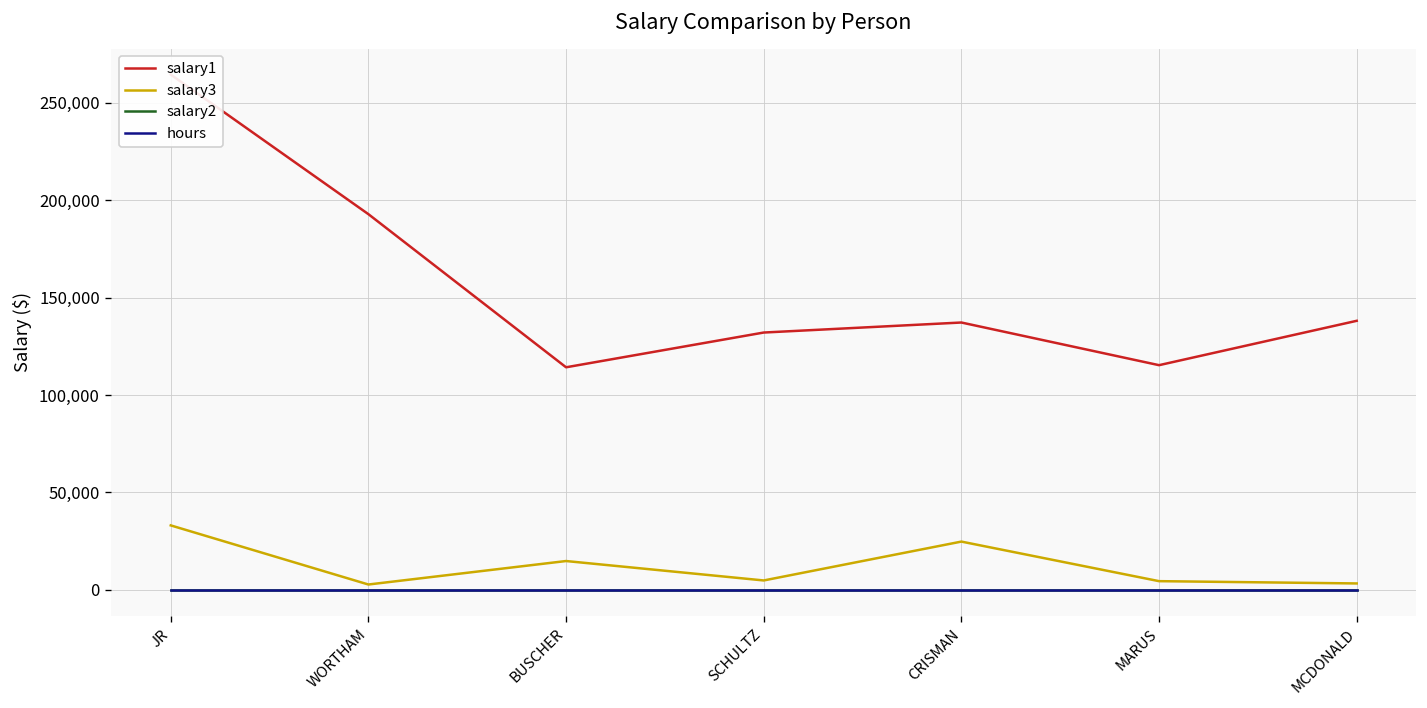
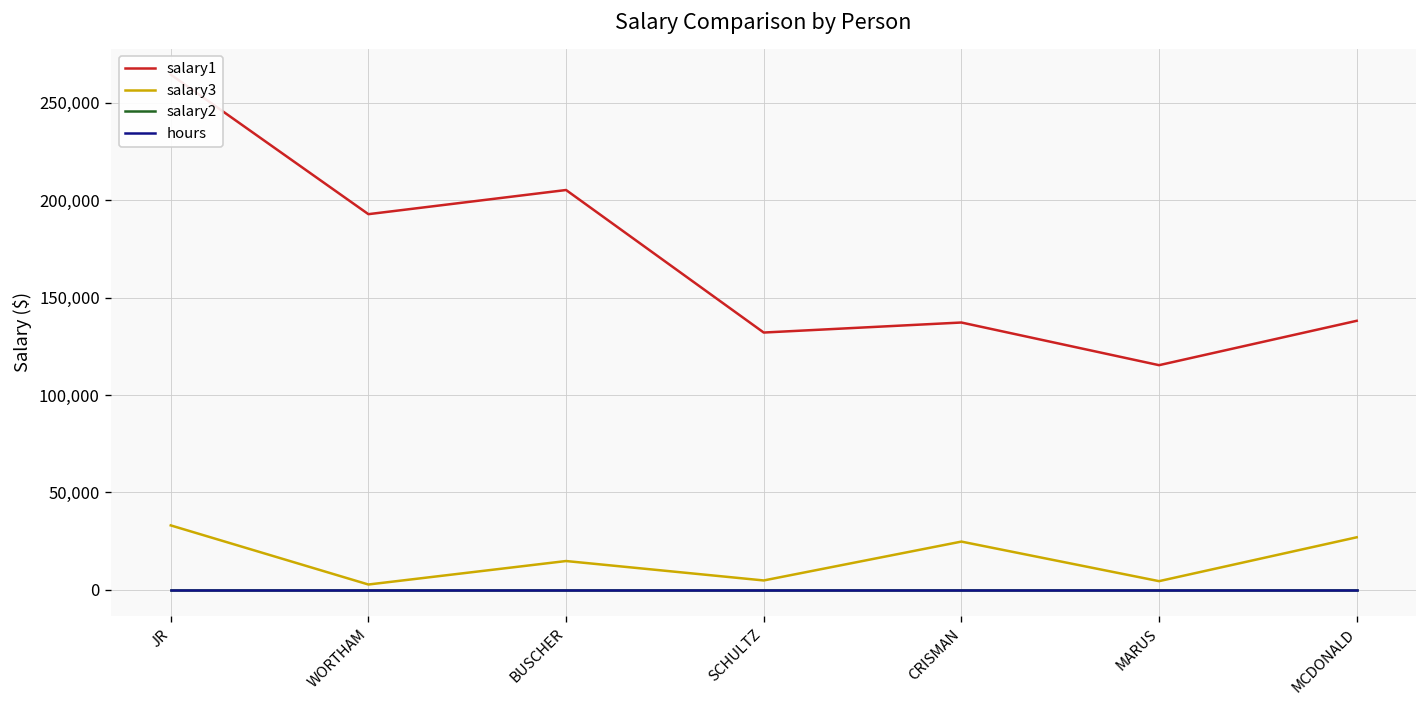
  {
    "salary1": {
      "WORTHAM": "193,000",
-     "BUSCHER": "114,000",
+     "BUSCHER": "205,000",
      "SCHULTZ": "132,000",
      "CRISMAN": "137,000",
      "MARUS": "115,000",
      "MCDONALD": "138,000"
    },
    "salary3": {
      "JR": "33,000",
      "WORTHAM": "3,000",
      "BUSCHER": "15,000",
      "SCHULTZ": "5,000",
      "CRISMAN": "25,000",
      "MARUS": "4,000",
-     "MCDONALD": "3,000"
+     "MCDONALD": "27,000"
    },
    "hours": {
      "JR": "0",
      "WORTHAM": "0",
      "BUSCHER": "0",
      "SCHULTZ": "0",
      "CRISMAN": "0",
      "MARUS": "0",
      "MCDONALD": "0"
    }
  }
